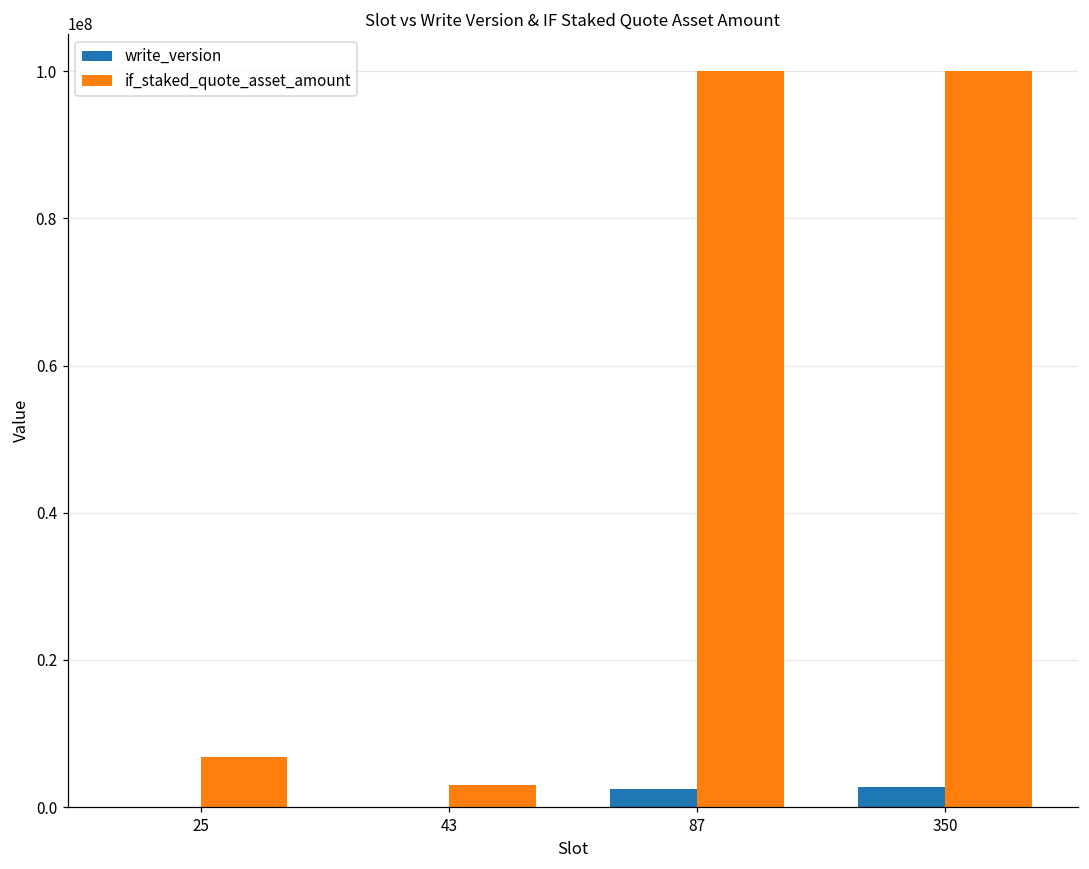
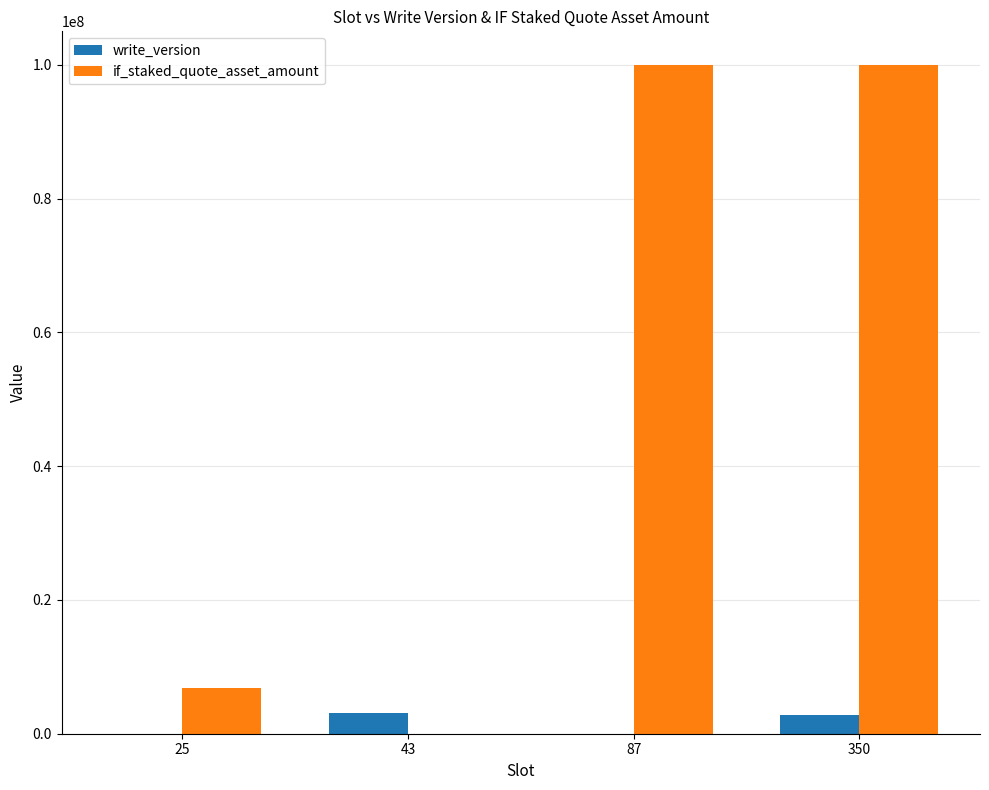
  {
    "write_version": {
-     "43": 0,
-     "87": 2000000,
+     "43": 3000000,
+     "87": 0,
      "350": 3000000
    },
    "if_staked_quote_asset_amount": {
      "25": 7000000,
-     "43": 3000000,
+     "43": 0,
      "87": 100000000,
      "350": 100000000
    }
  }
